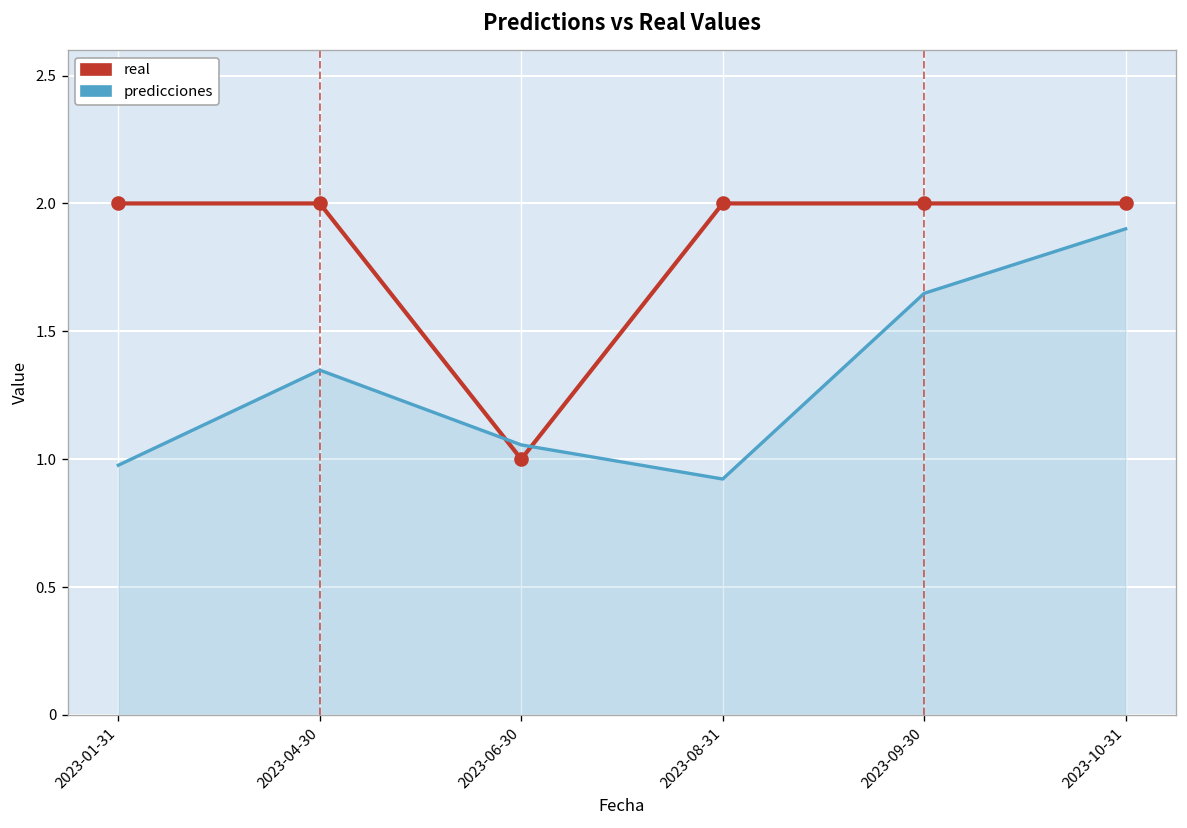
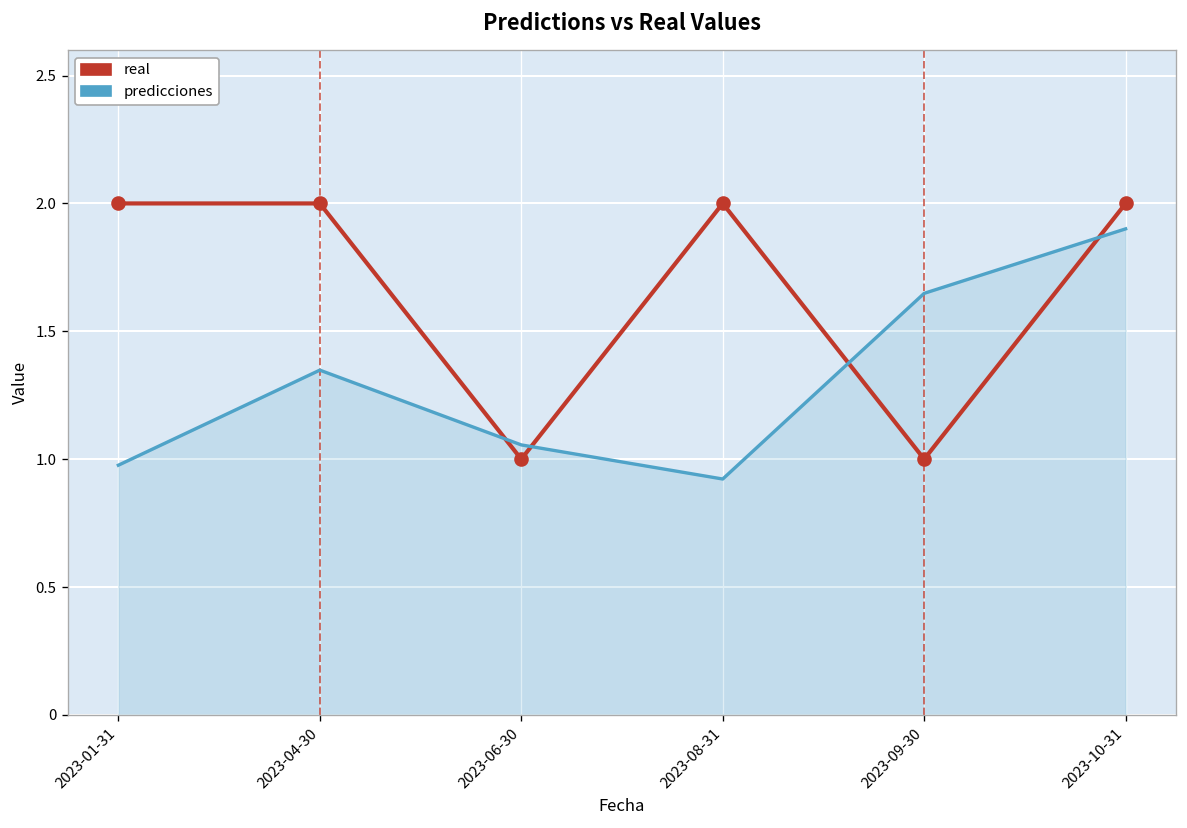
  {
    "real": {
      "2023-01-31": 2,
      "2023-04-30": 2,
      "2023-06-30": 1,
      "2023-08-31": 2,
-     "2023-09-30": 2,
+     "2023-09-30": 1,
      "2023-10-31": 2
    },
    "predicciones": {
      "2023-01-31": 0.98,
      "2023-04-30": 1.35,
      "2023-06-30": 1.06,
      "2023-08-31": 0.92,
      "2023-09-30": 1.65,
      "2023-10-31": 1.90
    }
  }
